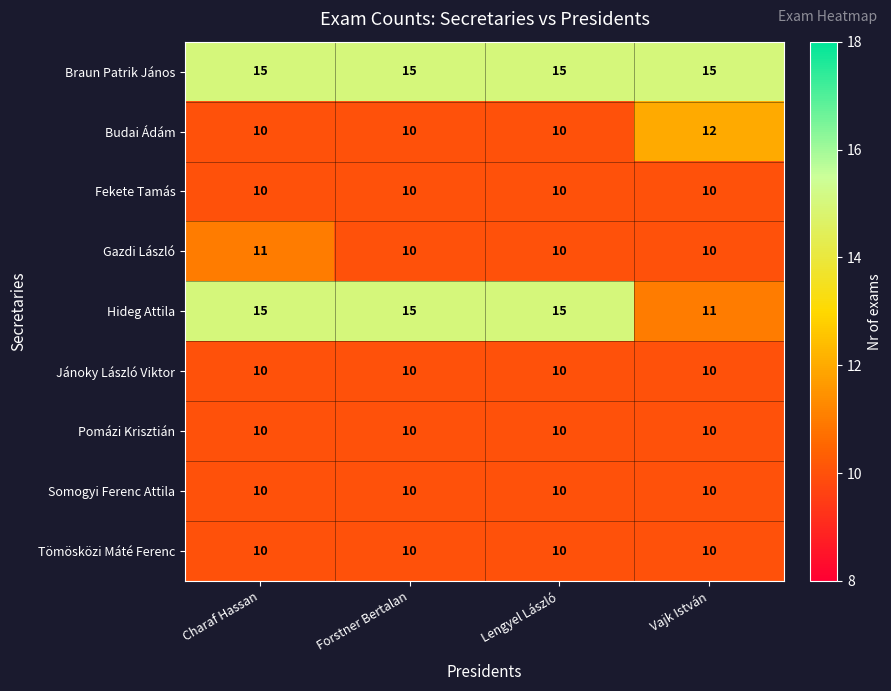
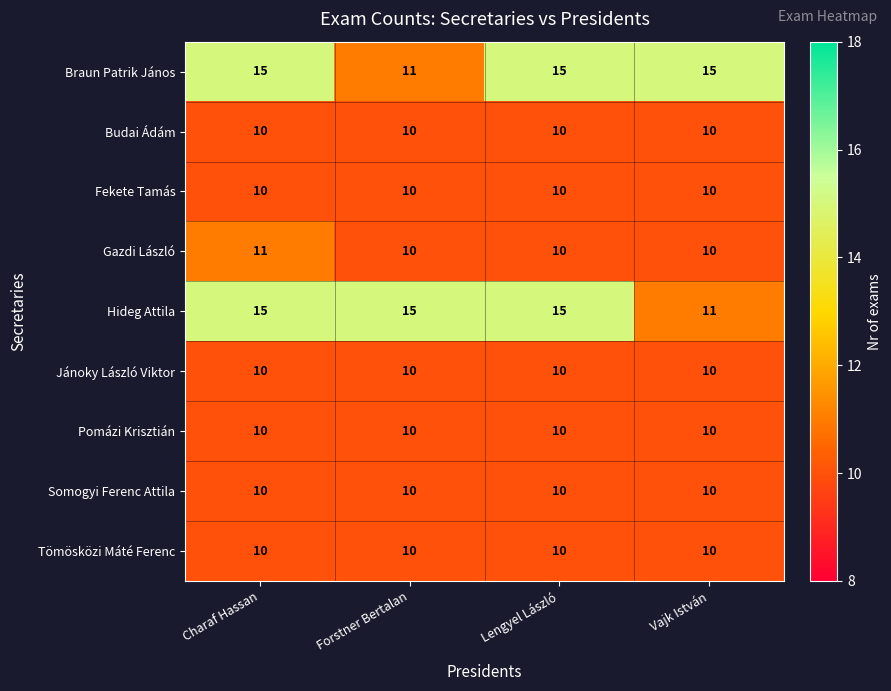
  {
    "Braun Patrik János": {
      "Charaf Hassan": 15,
-     "Forstner Bertalan": 15,
+     "Forstner Bertalan": 11,
      "Lengyel László": 15,
      "Vajk István": 15
    },
    "Budai Ádám": {
      "Charaf Hassan": 10,
      "Forstner Bertalan": 10,
      "Lengyel László": 10,
-     "Vajk István": 12
+     "Vajk István": 10
    },
    "Fekete Tamás": {
      "Charaf Hassan": 10,
      "Forstner Bertalan": 10,
      "Lengyel László": 10,
      "Vajk István": 10
    },
    "Gazdi László": {
      "Charaf Hassan": 11,
      "Forstner Bertalan": 10,
      "Lengyel László": 10,
      "Vajk István": 10
    },
    "Hideg Attila": {
      "Charaf Hassan": 15,
      "Forstner Bertalan": 15,
      "Lengyel László": 15,
      "Vajk István": 11
    },
    "Jánoky László Viktor": {
      "Charaf Hassan": 10,
      "Forstner Bertalan": 10,
      "Lengyel László": 10,
      "Vajk István": 10
    },
    "Pomázi Krisztián": {
      "Charaf Hassan": 10,
      "Forstner Bertalan": 10,
      "Lengyel László": 10,
      "Vajk István": 10
    },
    "Somogyi Ferenc Attila": {
      "Charaf Hassan": 10,
      "Forstner Bertalan": 10,
      "Lengyel László": 10,
      "Vajk István": 10
    },
    "Tömösközi Máté Ferenc": {
      "Charaf Hassan": 10,
      "Forstner Bertalan": 10,
      "Lengyel László": 10,
      "Vajk István": 10
    }
  }
